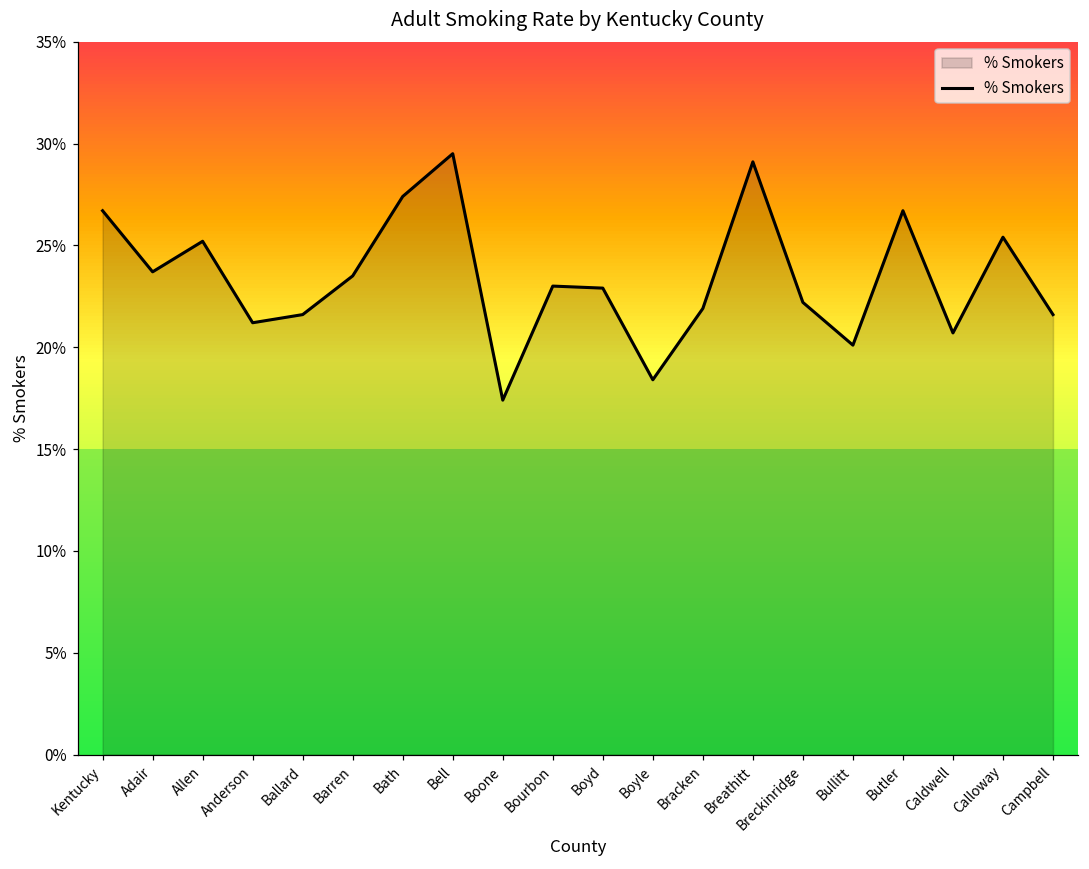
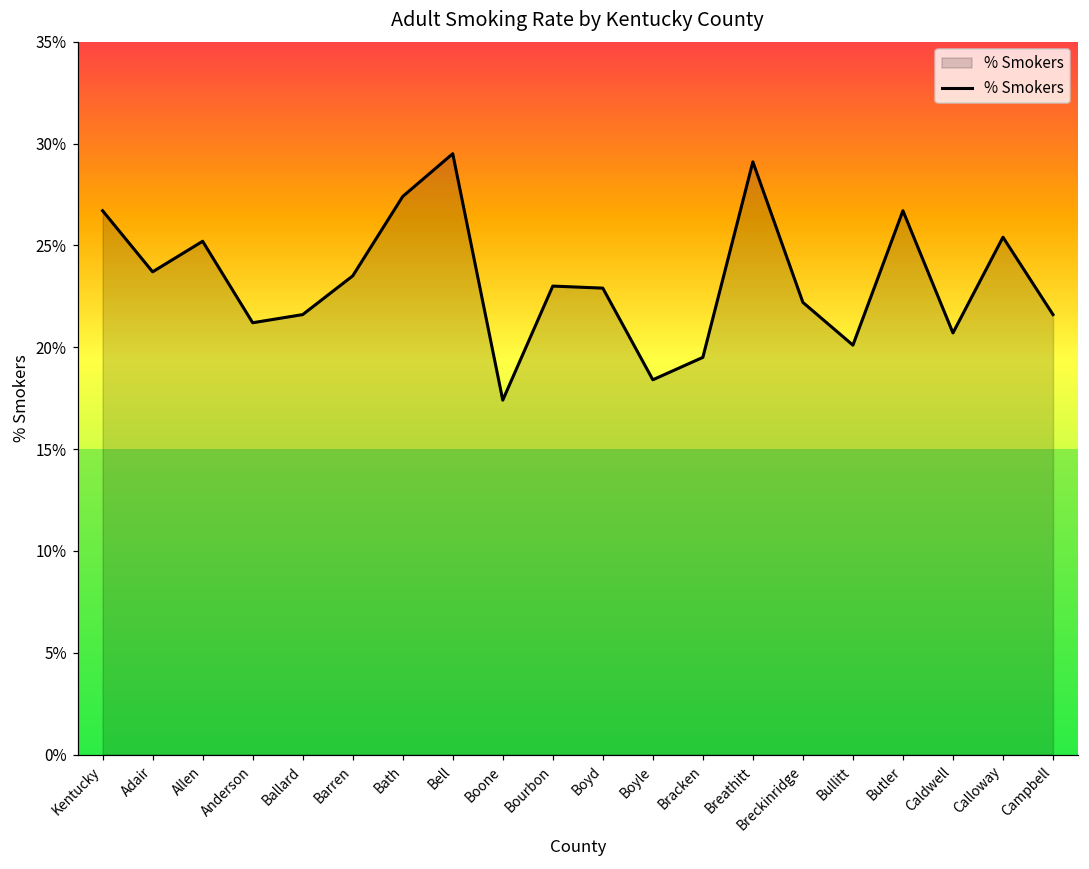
  {
    "Kentucky": "26.7%",
    "Adair": "23.7%",
    "Allen": "25.2%",
    "Anderson": "21.2%",
    "Ballard": "21.6%",
    "Barren": "23.5%",
    "Bath": "27.4%",
    "Bell": "29.5%",
    "Boone": "17.4%",
    "Bourbon": "23.0%",
    "Boyd": "22.9%",
    "Boyle": "18.4%",
-   "Bracken": "21.9%",
+   "Bracken": "19.5%",
    "Breathitt": "29.1%",
    "Breckinridge": "22.2%",
    "Bullitt": "20.1%",
    "Butler": "26.7%",
    "Caldwell": "20.7%",
    "Calloway": "25.4%",
    "Campbell": "21.6%"
  }
